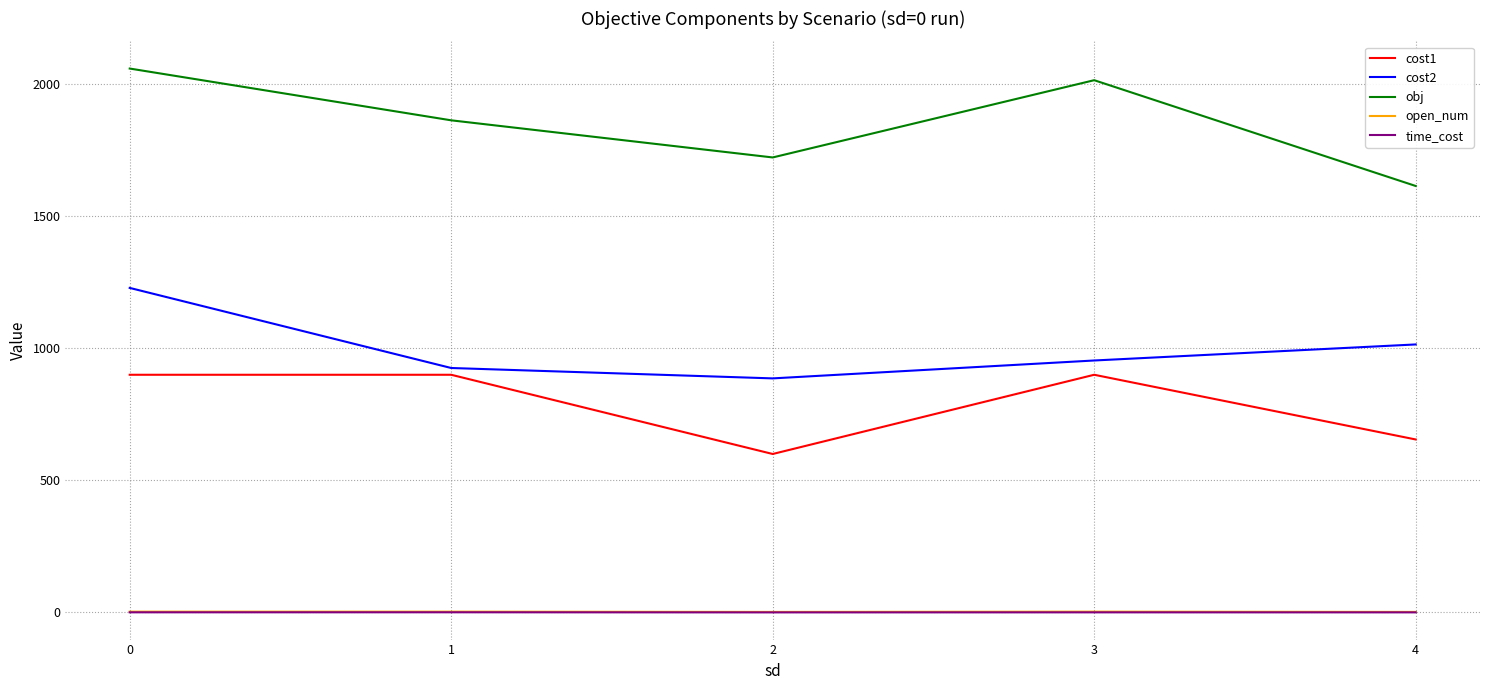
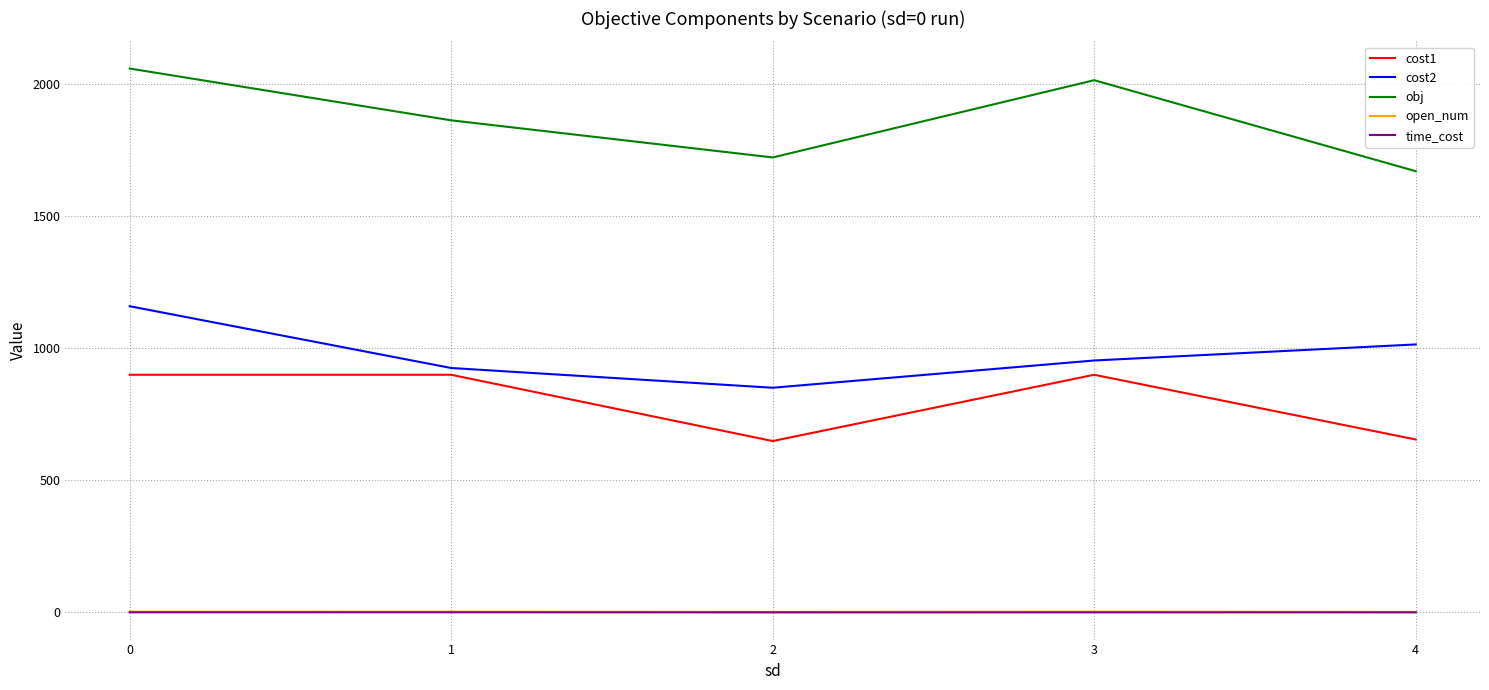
  {
    "cost1": {
      "0": 900,
      "1": 900,
-     "2": 600,
+     "2": 650,
      "3": 900,
      "4": 660
    },
    "cost2": {
-     "0": 1230,
+     "0": 1160,
      "1": 930,
-     "2": 890,
+     "2": 850,
      "3": 950,
      "4": 1010
    },
    "obj": {
      "0": 2060,
      "1": 1860,
      "2": 1720,
      "3": 2020,
-     "4": 1610
+     "4": 1670
    },
    "time_cost": {
      "0": 0,
      "1": 0,
      "2": 0,
      "3": 0,
      "4": 0
    }
  }
